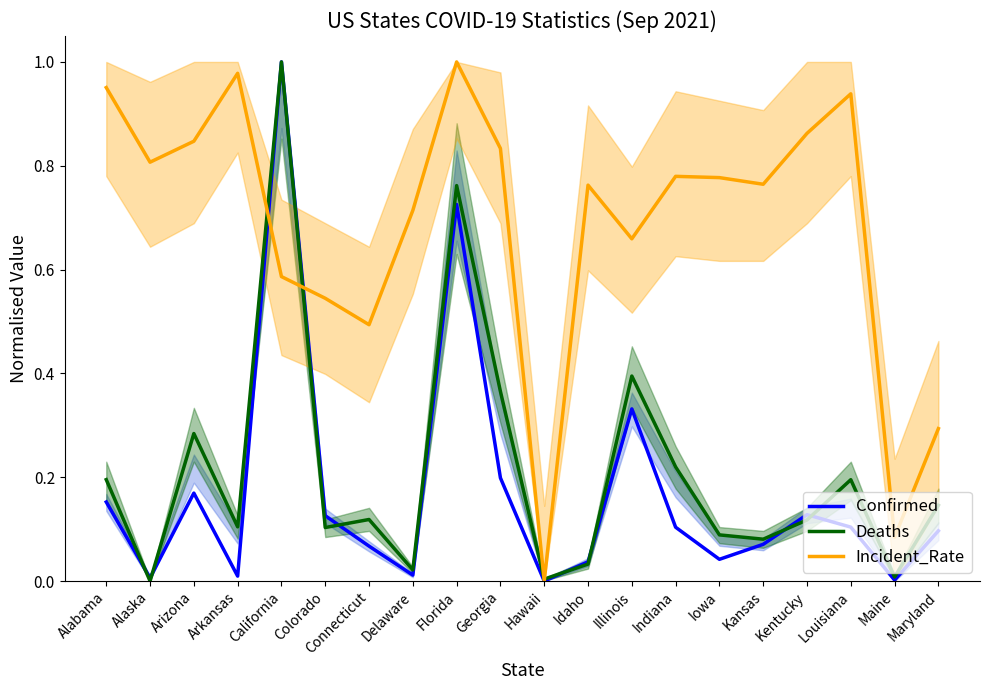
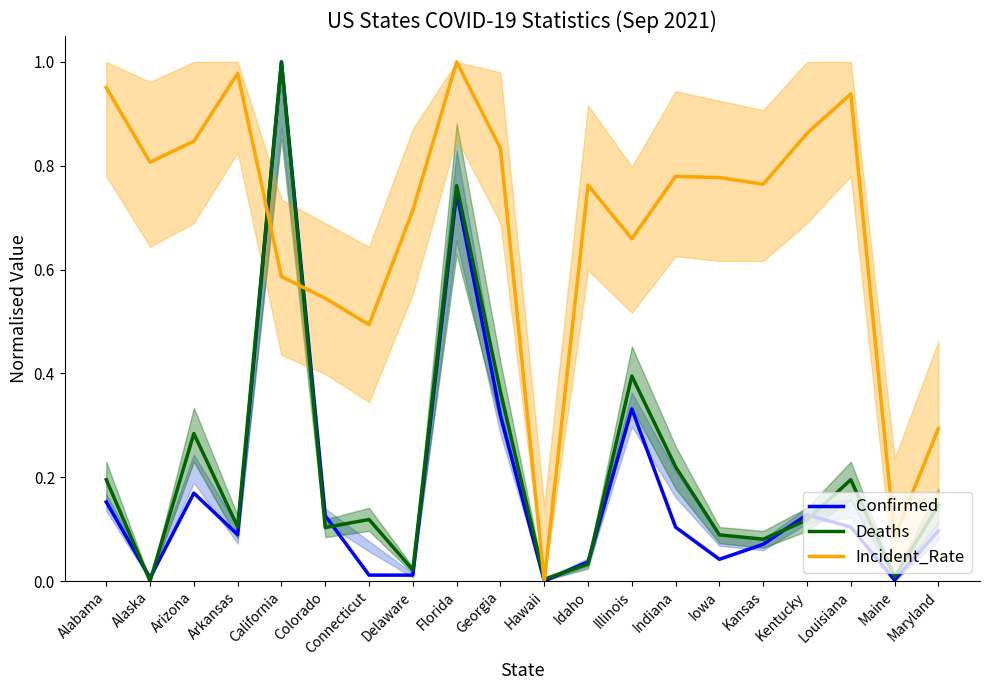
  {
    "Confirmed": {
      "Alabama": 0.15,
      "Arizona": 0.17,
-     "Arkansas": 0.01,
+     "Arkansas": 0.09,
      "Colorado": 0.13,
-     "Connecticut": 0.07,
-     "Florida": 0.73,
-     "Georgia": 0.20,
+     "Connecticut": 0.01,
+     "Florida": 0.75,
+     "Georgia": 0.32,
      "Illinois": 0.33,
      "Indiana": 0.10,
      "Iowa": 0.04,
      "Kansas": 0.07
    }
  }
